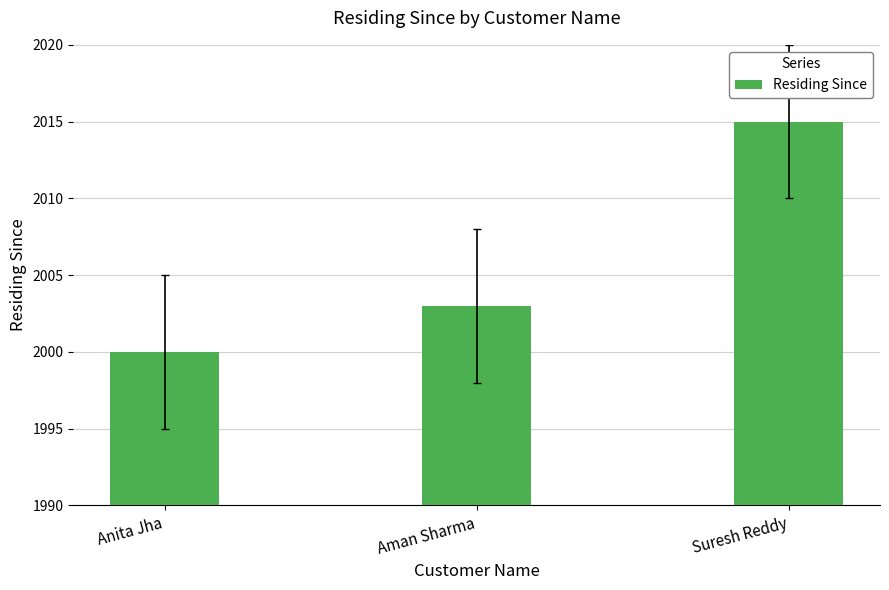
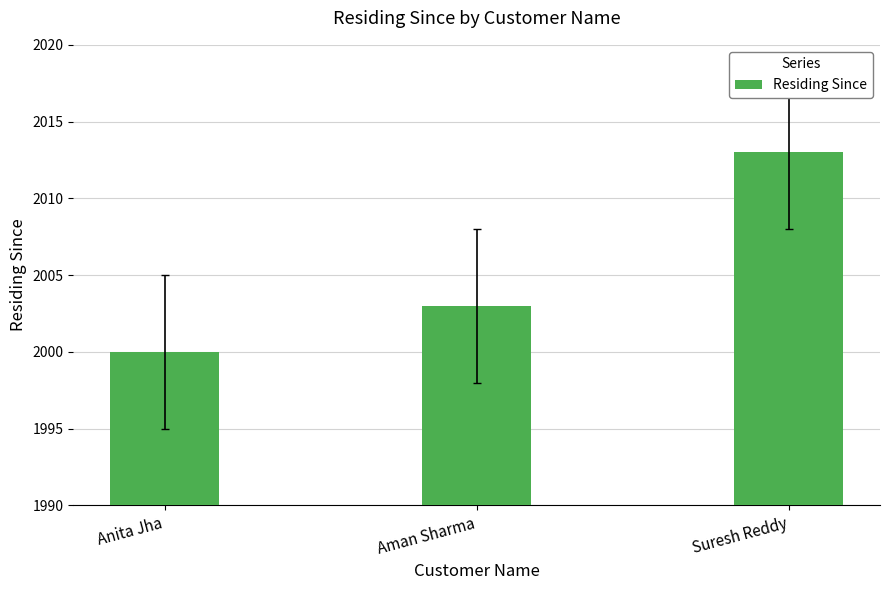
  {
    "Residing Since": {
      "Anita Jha": 2000,
      "Aman Sharma": 2003,
-     "Suresh Reddy": 2015
+     "Suresh Reddy": 2013
    }
  }
